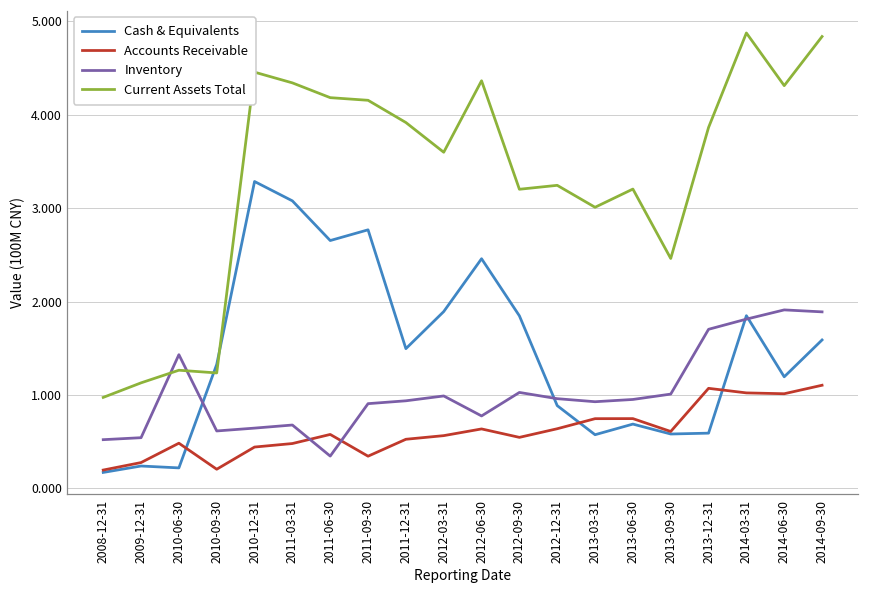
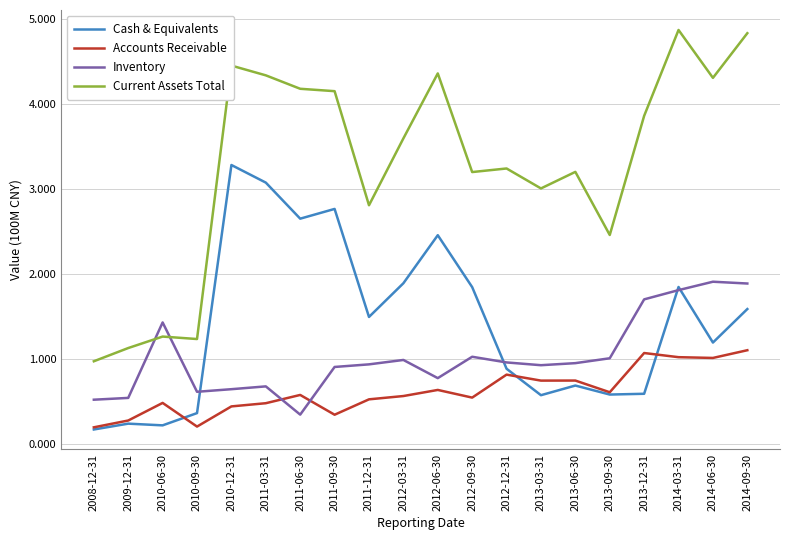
  {
    "Cash & Equivalents": {
      "2009-12-31": 0.2,
      "2010-06-30": 0.2,
-     "2010-09-30": 1.3,
+     "2010-09-30": 0.4,
      "2010-12-31": 3.3,
      "2011-03-31": 3.1,
      "2011-06-30": 2.7,
      "2011-09-30": 2.8,
      "2011-12-31": 1.5,
      "2012-03-31": 1.9,
      "2012-06-30": 2.5,
      "2012-09-30": 1.8,
      "2012-12-31": 0.9,
      "2013-03-31": 0.6,
      "2013-06-30": 0.7,
      "2013-12-31": 0.6,
      "2014-03-31": 1.8,
      "2014-06-30": 1.2,
      "2014-09-30": 1.6
    },
    "Accounts Receivable": {
      "2009-12-31": 0.3,
      "2010-06-30": 0.5,
      "2010-09-30": 0.2,
      "2010-12-31": 0.4,
      "2011-03-31": 0.5,
      "2011-06-30": 0.6,
      "2011-09-30": 0.3,
      "2011-12-31": 0.5,
      "2012-03-31": 0.6,
      "2012-06-30": 0.6,
      "2012-09-30": 0.5,
-     "2012-12-31": 0.6,
+     "2012-12-31": 0.8,
      "2013-03-31": 0.7,
      "2013-06-30": 0.7,
      "2013-12-31": 1.1,
      "2014-03-31": 1.0,
      "2014-06-30": 1.0,
      "2014-09-30": 1.1
    },
    "Inventory": {
      "2008-12-31": 0.5,
      "2009-12-31": 0.5,
      "2010-06-30": 1.4,
      "2010-09-30": 0.6,
      "2010-12-31": 0.6,
      "2011-03-31": 0.7,
      "2011-06-30": 0.3,
      "2011-09-30": 0.9,
      "2011-12-31": 0.9,
      "2012-03-31": 1.0,
      "2012-06-30": 0.8,
      "2012-09-30": 1.0,
      "2012-12-31": 1.0,
      "2013-03-31": 0.9,
      "2013-06-30": 1.0,
      "2013-09-30": 1.0,
      "2013-12-31": 1.7,
      "2014-03-31": 1.8,
      "2014-06-30": 1.9,
      "2014-09-30": 1.9
    },
    "Current Assets Total": {
      "2008-12-31": 1.0,
      "2009-12-31": 1.1,
      "2010-06-30": 1.3,
      "2010-09-30": 1.2,
      "2011-03-31": 4.3,
      "2011-06-30": 4.2,
      "2011-09-30": 4.2,
-     "2011-12-31": 3.9,
+     "2011-12-31": 2.8,
      "2012-03-31": 3.6,
      "2012-06-30": 4.4,
      "2012-09-30": 3.2,
      "2012-12-31": 3.2,
      "2013-03-31": 3.0,
      "2013-06-30": 3.2,
      "2013-09-30": 2.5,
      "2013-12-31": 3.9,
      "2014-03-31": 4.9,
      "2014-06-30": 4.3,
      "2014-09-30": 4.8
    }
  }
